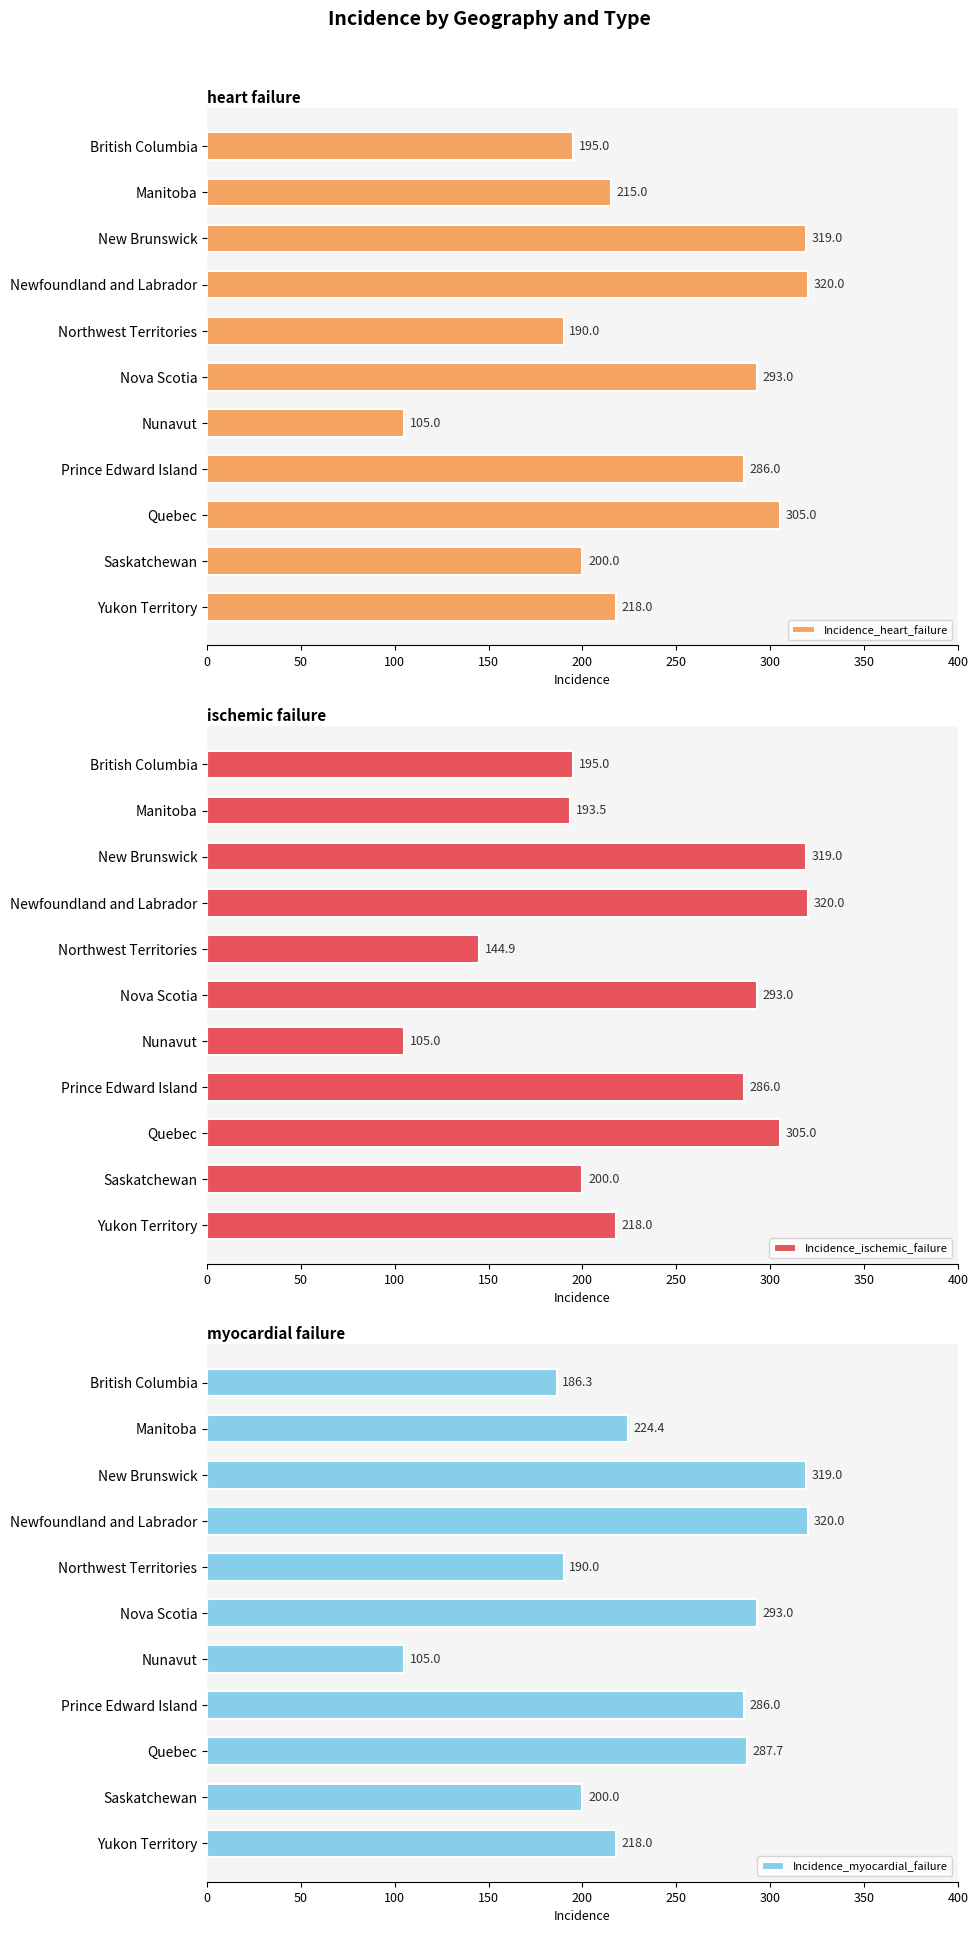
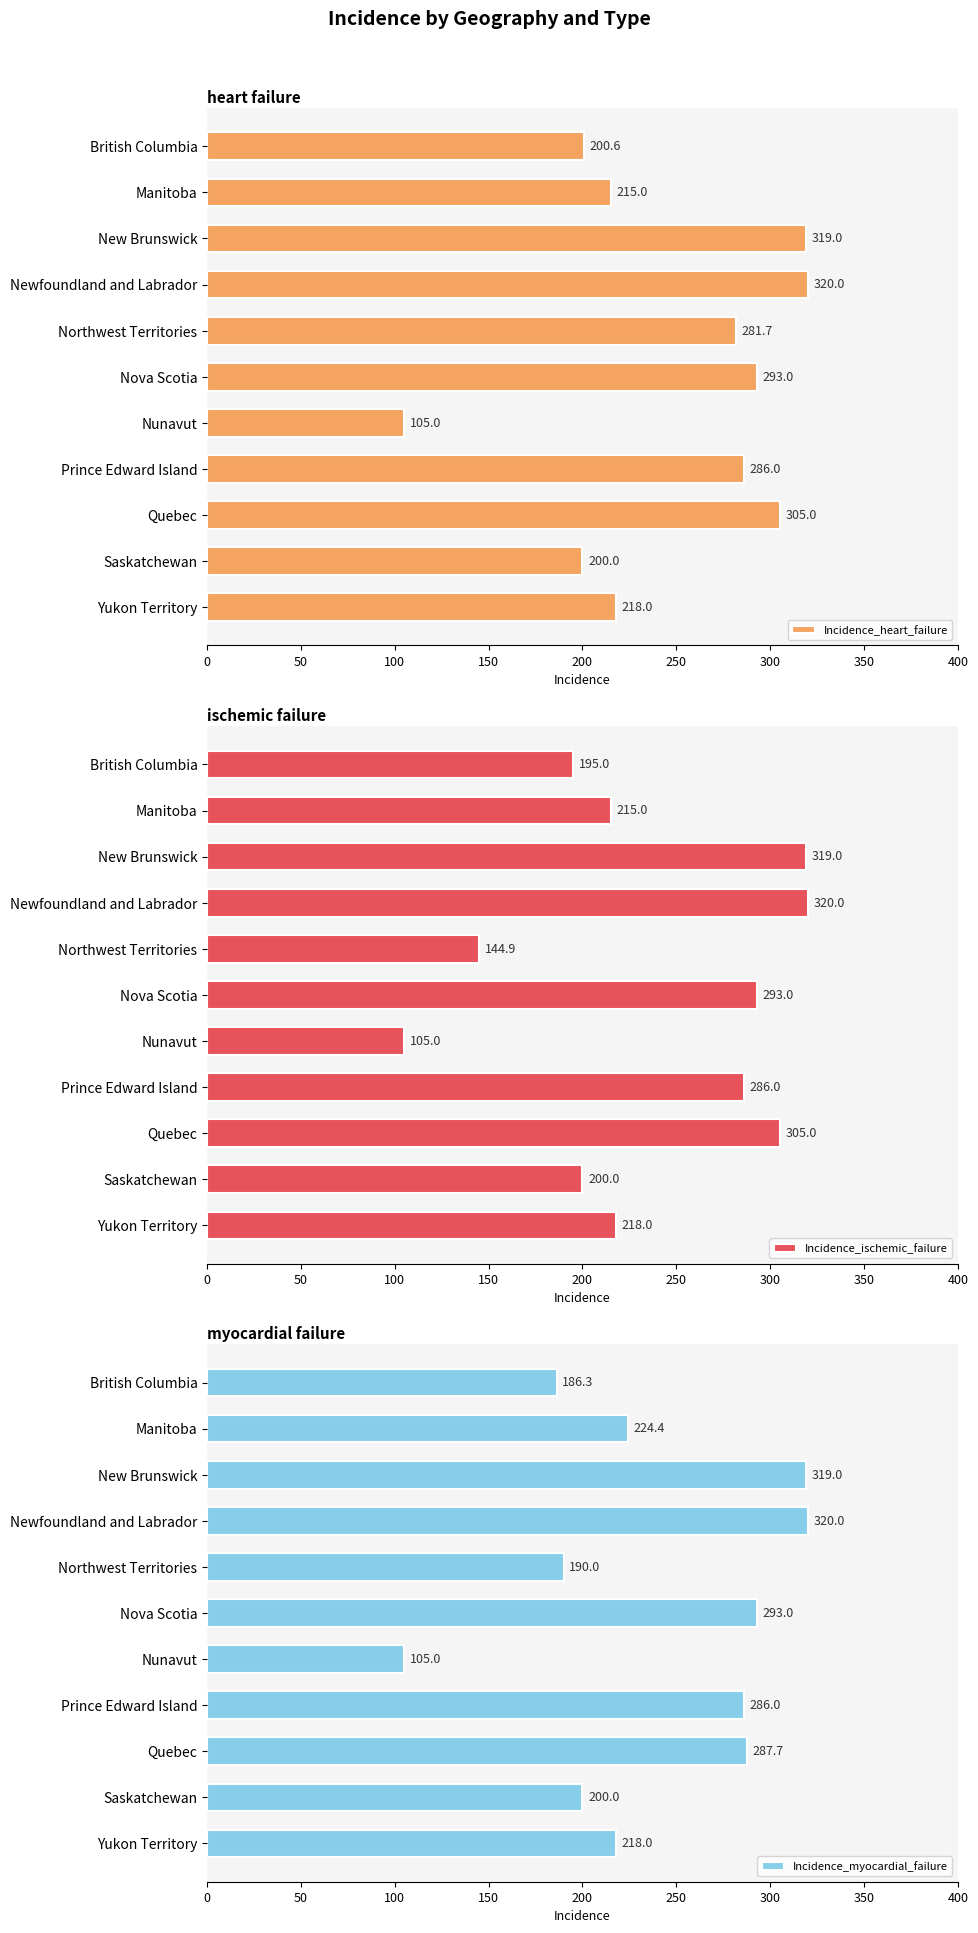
  {
    "heart failure": {
-     "British Columbia": 195.0,
+     "British Columbia": 200.6,
      "Manitoba": 215.0,
      "New Brunswick": 319.0,
      "Newfoundland and Labrador": 320.0,
-     "Northwest Territories": 190.0,
+     "Northwest Territories": 281.7,
      "Nova Scotia": 293.0,
      "Nunavut": 105.0,
      "Prince Edward Island": 286.0,
      "Quebec": 305.0,
      "Saskatchewan": 200.0,
      "Yukon Territory": 218.0
    },
    "ischemic failure": {
      "British Columbia": 195.0,
-     "Manitoba": 193.5,
+     "Manitoba": 215.0,
      "New Brunswick": 319.0,
      "Newfoundland and Labrador": 320.0,
      "Northwest Territories": 144.9,
      "Nova Scotia": 293.0,
      "Nunavut": 105.0,
      "Prince Edward Island": 286.0,
      "Quebec": 305.0,
      "Saskatchewan": 200.0,
      "Yukon Territory": 218.0
    },
    "myocardial failure": {
      "British Columbia": 186.3,
      "Manitoba": 224.4,
      "New Brunswick": 319.0,
      "Newfoundland and Labrador": 320.0,
      "Northwest Territories": 190.0,
      "Nova Scotia": 293.0,
      "Nunavut": 105.0,
      "Prince Edward Island": 286.0,
      "Quebec": 287.7,
      "Saskatchewan": 200.0,
      "Yukon Territory": 218.0
    }
  }
